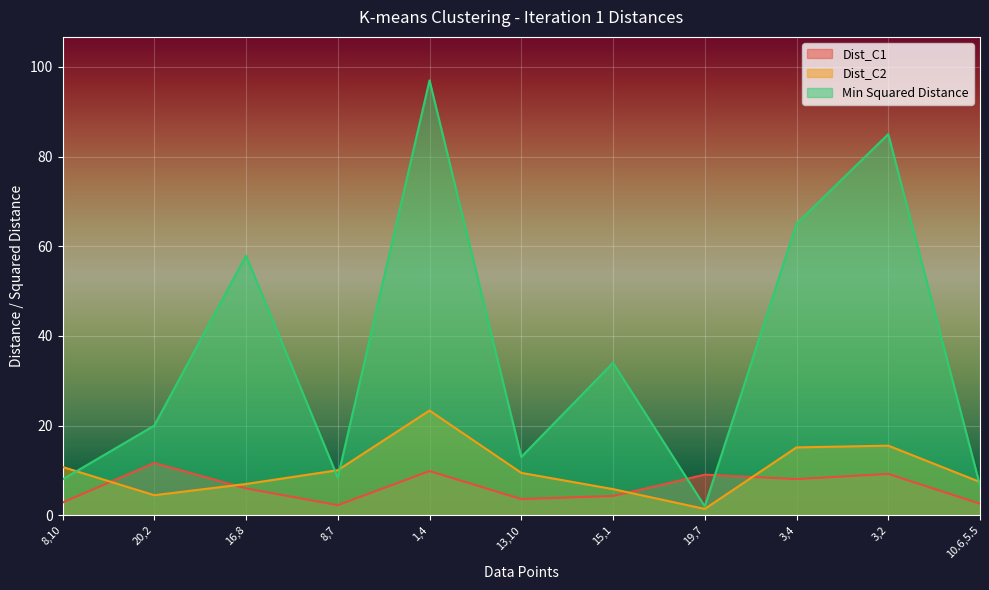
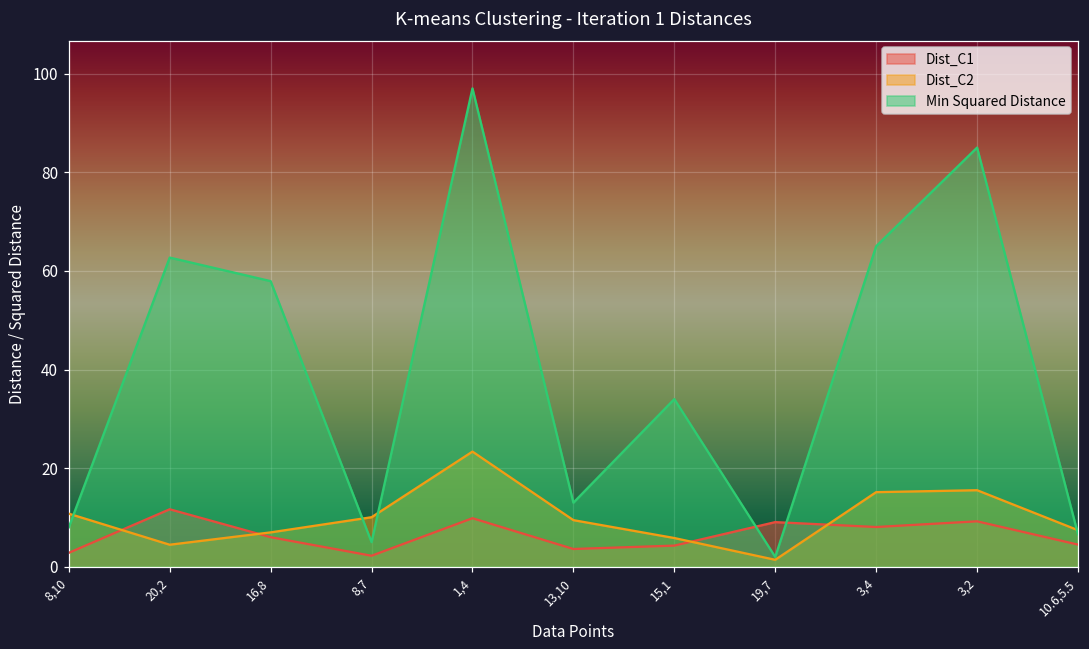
  {
    "Dist_C1": {
      "8,10": 3,
      "20,2": 12,
      "16,8": 6,
      "8,7": 2,
      "1,4": 10,
      "13,10": 4,
      "15,1": 4,
      "19,7": 9,
      "3,4": 8,
      "3,2": 9,
-     "10.6,5.5": 3
+     "10.6,5.5": 4
    },
    "Dist_C2": {
      "8,10": 11,
      "20,2": 4,
      "16,8": 7,
      "8,7": 10,
      "1,4": 23,
      "13,10": 9,
      "15,1": 6,
      "19,7": 1,
      "3,4": 15,
      "3,2": 16,
      "10.6,5.5": 7
    },
    "Min Squared Distance": {
      "8,10": 8,
-     "20,2": 20,
+     "20,2": 63,
      "16,8": 58,
-     "8,7": 8,
+     "8,7": 5,
      "1,4": 97,
      "13,10": 13,
      "15,1": 34,
      "19,7": 2,
      "3,4": 65,
      "3,2": 85,
      "10.6,5.5": 7
    }
  }
